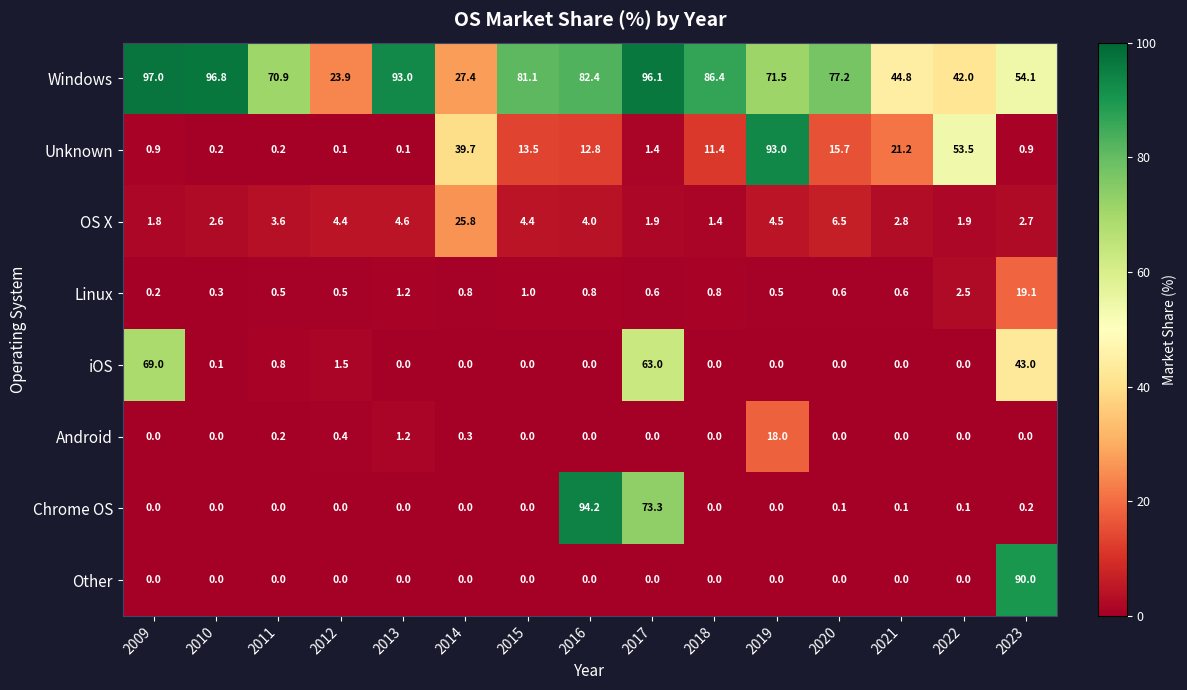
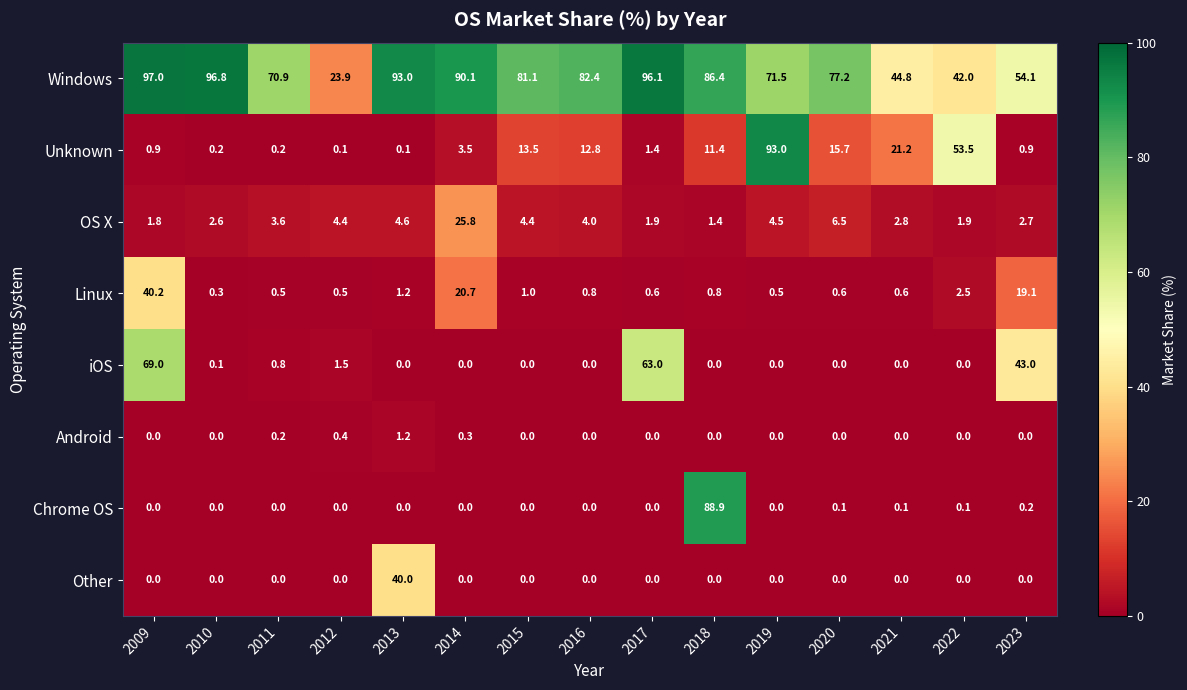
  {
    "Windows": {
      "2009": 97.0,
      "2010": 96.8,
      "2011": 70.9,
      "2012": 23.9,
      "2013": 93.0,
-     "2014": 27.4,
+     "2014": 90.1,
      "2015": 81.1,
      "2016": 82.4,
      "2017": 96.1,
      "2018": 86.4,
      "2019": 71.5,
      "2020": 77.2,
      "2021": 44.8,
      "2022": 42.0,
      "2023": 54.1
    },
    "Unknown": {
      "2009": 0.9,
      "2010": 0.2,
      "2011": 0.2,
      "2012": 0.1,
      "2013": 0.1,
-     "2014": 39.7,
+     "2014": 3.5,
      "2015": 13.5,
      "2016": 12.8,
      "2017": 1.4,
      "2018": 11.4,
      "2019": 93.0,
      "2020": 15.7,
      "2021": 21.2,
      "2022": 53.5,
      "2023": 0.9
    },
    "OS X": {
      "2009": 1.8,
      "2010": 2.6,
      "2011": 3.6,
      "2012": 4.4,
      "2013": 4.6,
      "2014": 25.8,
      "2015": 4.4,
      "2016": 4.0,
      "2017": 1.9,
      "2018": 1.4,
      "2019": 4.5,
      "2020": 6.5,
      "2021": 2.8,
      "2022": 1.9,
      "2023": 2.7
    },
    "Linux": {
-     "2009": 0.2,
+     "2009": 40.2,
      "2010": 0.3,
      "2011": 0.5,
      "2012": 0.5,
      "2013": 1.2,
-     "2014": 0.8,
+     "2014": 20.7,
      "2015": 1.0,
      "2016": 0.8,
      "2017": 0.6,
      "2018": 0.8,
      "2019": 0.5,
      "2020": 0.6,
      "2021": 0.6,
      "2022": 2.5,
      "2023": 19.1
    },
    "iOS": {
      "2009": 69.0,
      "2010": 0.1,
      "2011": 0.8,
      "2012": 1.5,
      "2013": 0.0,
      "2014": 0.0,
      "2015": 0.0,
      "2016": 0.0,
      "2017": 63.0,
      "2018": 0.0,
      "2019": 0.0,
      "2020": 0.0,
      "2021": 0.0,
      "2022": 0.0,
      "2023": 43.0
    },
    "Android": {
      "2009": 0.0,
      "2010": 0.0,
      "2011": 0.2,
      "2012": 0.4,
      "2013": 1.2,
      "2014": 0.3,
      "2015": 0.0,
      "2016": 0.0,
      "2017": 0.0,
      "2018": 0.0,
-     "2019": 18.0,
+     "2019": 0.0,
      "2020": 0.0,
      "2021": 0.0,
      "2022": 0.0,
      "2023": 0.0
    },
    "Chrome OS": {
      "2009": 0.0,
      "2010": 0.0,
      "2011": 0.0,
      "2012": 0.0,
      "2013": 0.0,
      "2014": 0.0,
      "2015": 0.0,
-     "2016": 94.2,
-     "2017": 73.3,
-     "2018": 0.0,
+     "2016": 0.0,
+     "2017": 0.0,
+     "2018": 88.9,
      "2019": 0.0,
      "2020": 0.1,
      "2021": 0.1,
      "2022": 0.1,
      "2023": 0.2
    },
    "Other": {
      "2009": 0.0,
      "2010": 0.0,
      "2011": 0.0,
      "2012": 0.0,
-     "2013": 0.0,
+     "2013": 40.0,
      "2014": 0.0,
      "2015": 0.0,
      "2016": 0.0,
      "2017": 0.0,
      "2018": 0.0,
      "2019": 0.0,
      "2020": 0.0,
      "2021": 0.0,
      "2022": 0.0,
-     "2023": 90.0
+     "2023": 0.0
    }
  }
